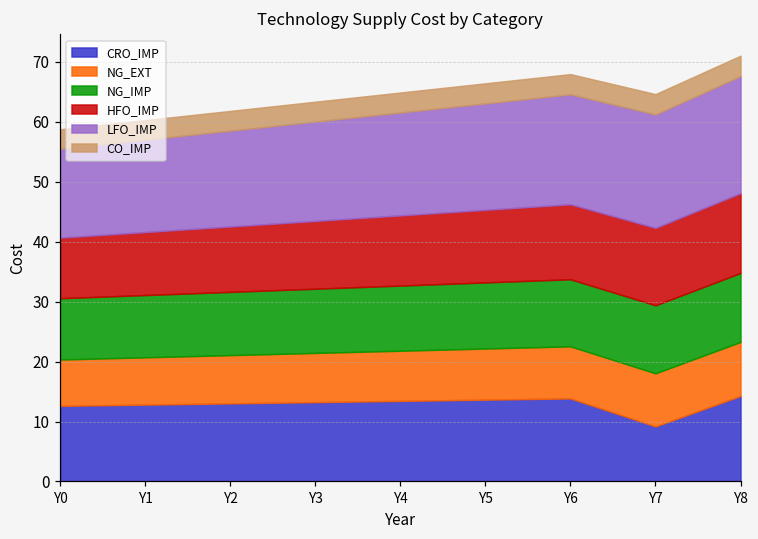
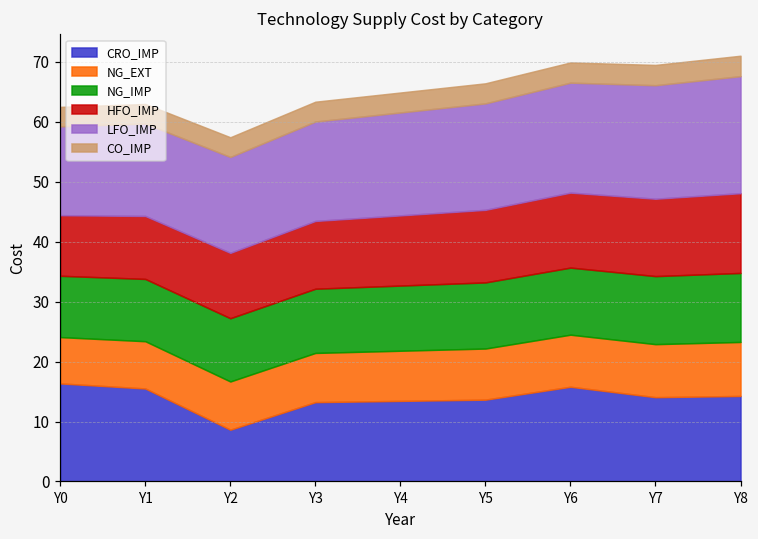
  {
    "CRO_IMP": {
-     "Y0": 13,
-     "Y1": 13,
-     "Y2": 13,
+     "Y0": 16,
+     "Y1": 16,
+     "Y2": 9,
      "Y3": 13,
      "Y4": 13,
      "Y5": 14,
-     "Y6": 14,
-     "Y7": 9,
+     "Y6": 16,
+     "Y7": 14,
      "Y8": 14
    },
    "NG_EXT": {
      "Y0": 8,
      "Y1": 8,
      "Y2": 8,
      "Y3": 8,
      "Y4": 8,
      "Y5": 9,
      "Y6": 9,
      "Y7": 9,
      "Y8": 9
    },
    "NG_IMP": {
      "Y0": 10,
      "Y1": 10,
      "Y2": 11,
      "Y3": 11,
      "Y4": 11,
      "Y5": 11,
      "Y6": 11,
      "Y7": 11,
      "Y8": 11
    },
    "HFO_IMP": {
      "Y0": 10,
      "Y1": 11,
      "Y2": 11,
      "Y3": 11,
      "Y4": 12,
      "Y5": 12,
      "Y6": 13,
      "Y7": 13,
      "Y8": 13
    },
    "LFO_IMP": {
      "Y0": 15,
      "Y2": 16,
      "Y3": 17,
      "Y4": 17,
      "Y5": 18,
      "Y6": 18,
      "Y7": 19,
      "Y8": 20
    },
    "CO_IMP": {
      "Y0": 3,
      "Y2": 3,
      "Y3": 3,
      "Y4": 3,
      "Y5": 3,
      "Y6": 3,
      "Y7": 3,
      "Y8": 3
    }
  }
